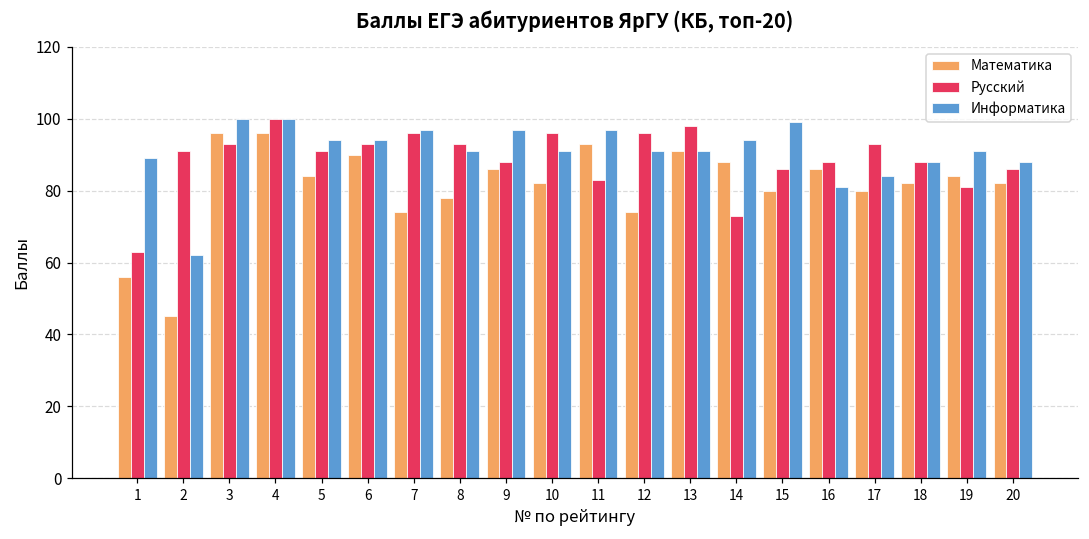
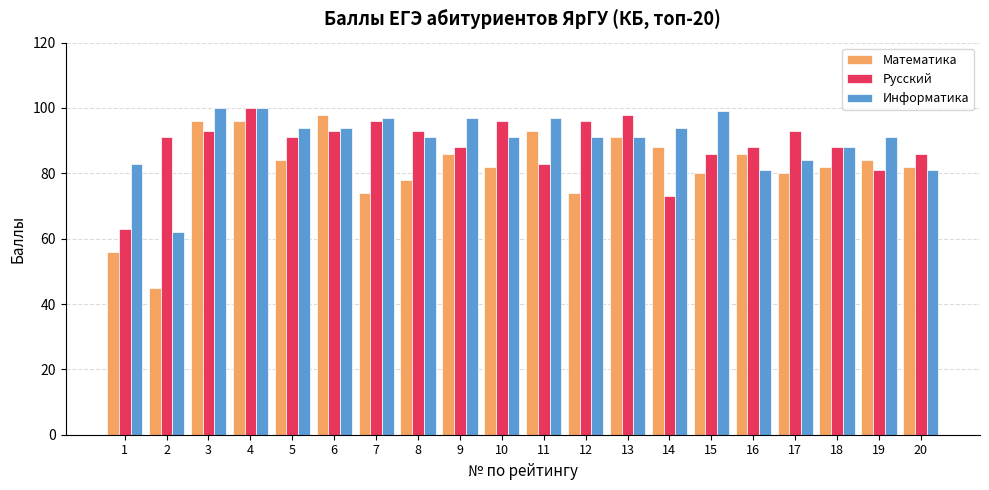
  {
    "Математика": {
      "1": 56,
      "2": 45,
      "3": 96,
      "4": 96,
      "5": 84,
-     "6": 90,
+     "6": 98,
      "7": 74,
      "8": 78,
      "9": 86,
      "10": 82,
      "11": 93,
      "12": 74,
      "13": 91,
      "14": 88,
      "15": 80,
      "16": 86,
      "17": 80,
      "18": 82,
      "19": 84,
      "20": 82
    },
    "Русский": {
      "1": 63,
      "2": 91,
      "3": 93,
      "4": 100,
      "5": 91,
      "6": 93,
      "7": 96,
      "8": 93,
      "9": 88,
      "10": 96,
      "11": 83,
      "12": 96,
      "13": 98,
      "14": 73,
      "15": 86,
      "16": 88,
      "17": 93,
      "18": 88,
      "19": 81,
      "20": 86
    },
    "Информатика": {
-     "1": 89,
+     "1": 83,
      "2": 62,
      "3": 100,
      "4": 100,
      "5": 94,
      "6": 94,
      "7": 97,
      "8": 91,
      "9": 97,
      "10": 91,
      "11": 97,
      "12": 91,
      "13": 91,
      "14": 94,
      "15": 99,
      "16": 81,
      "17": 84,
      "18": 88,
      "19": 91,
-     "20": 88
+     "20": 81
    }
  }
